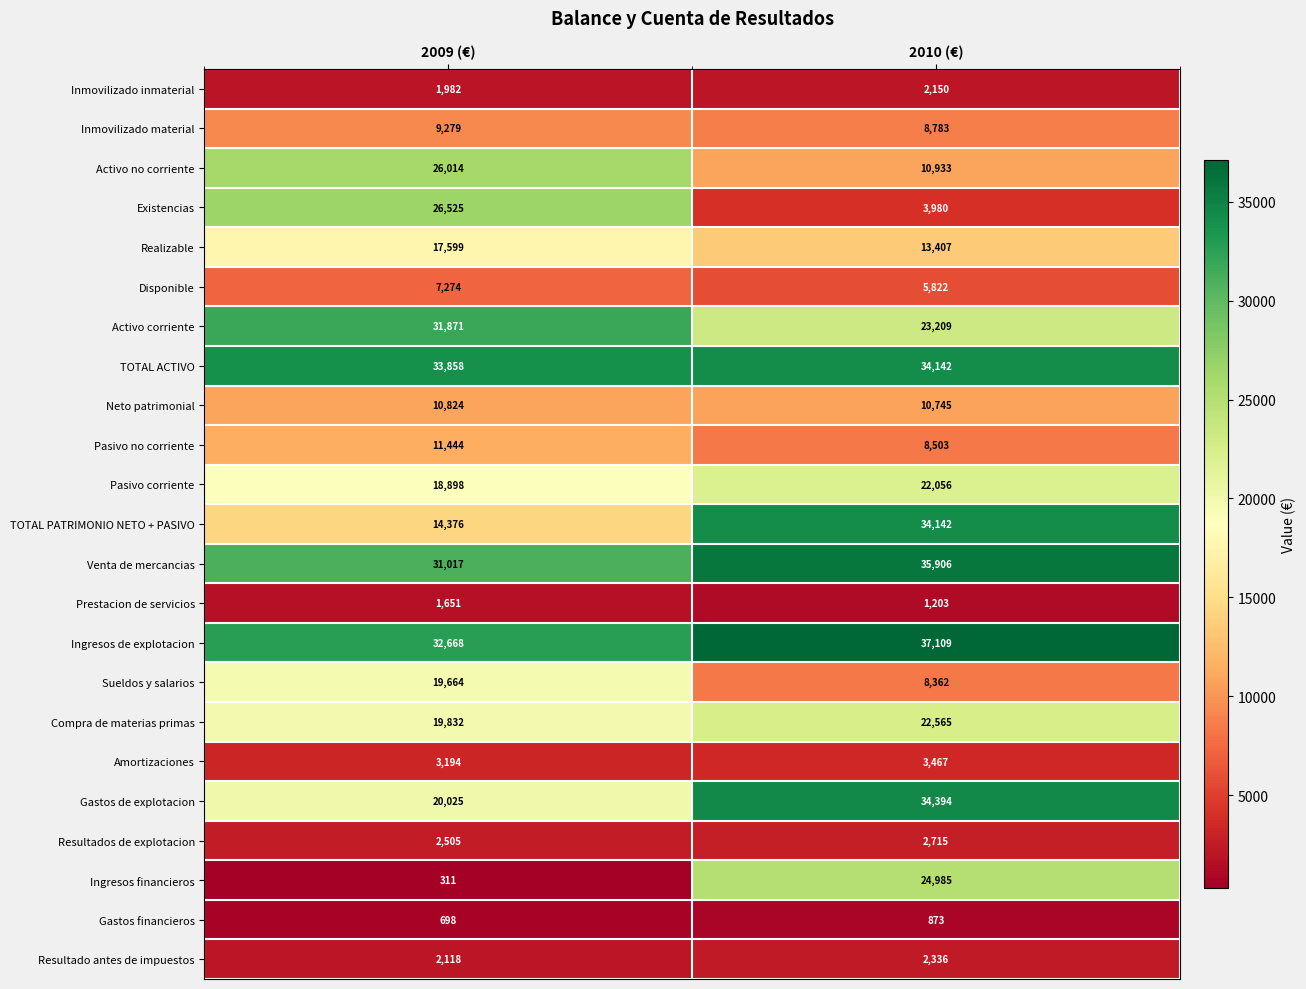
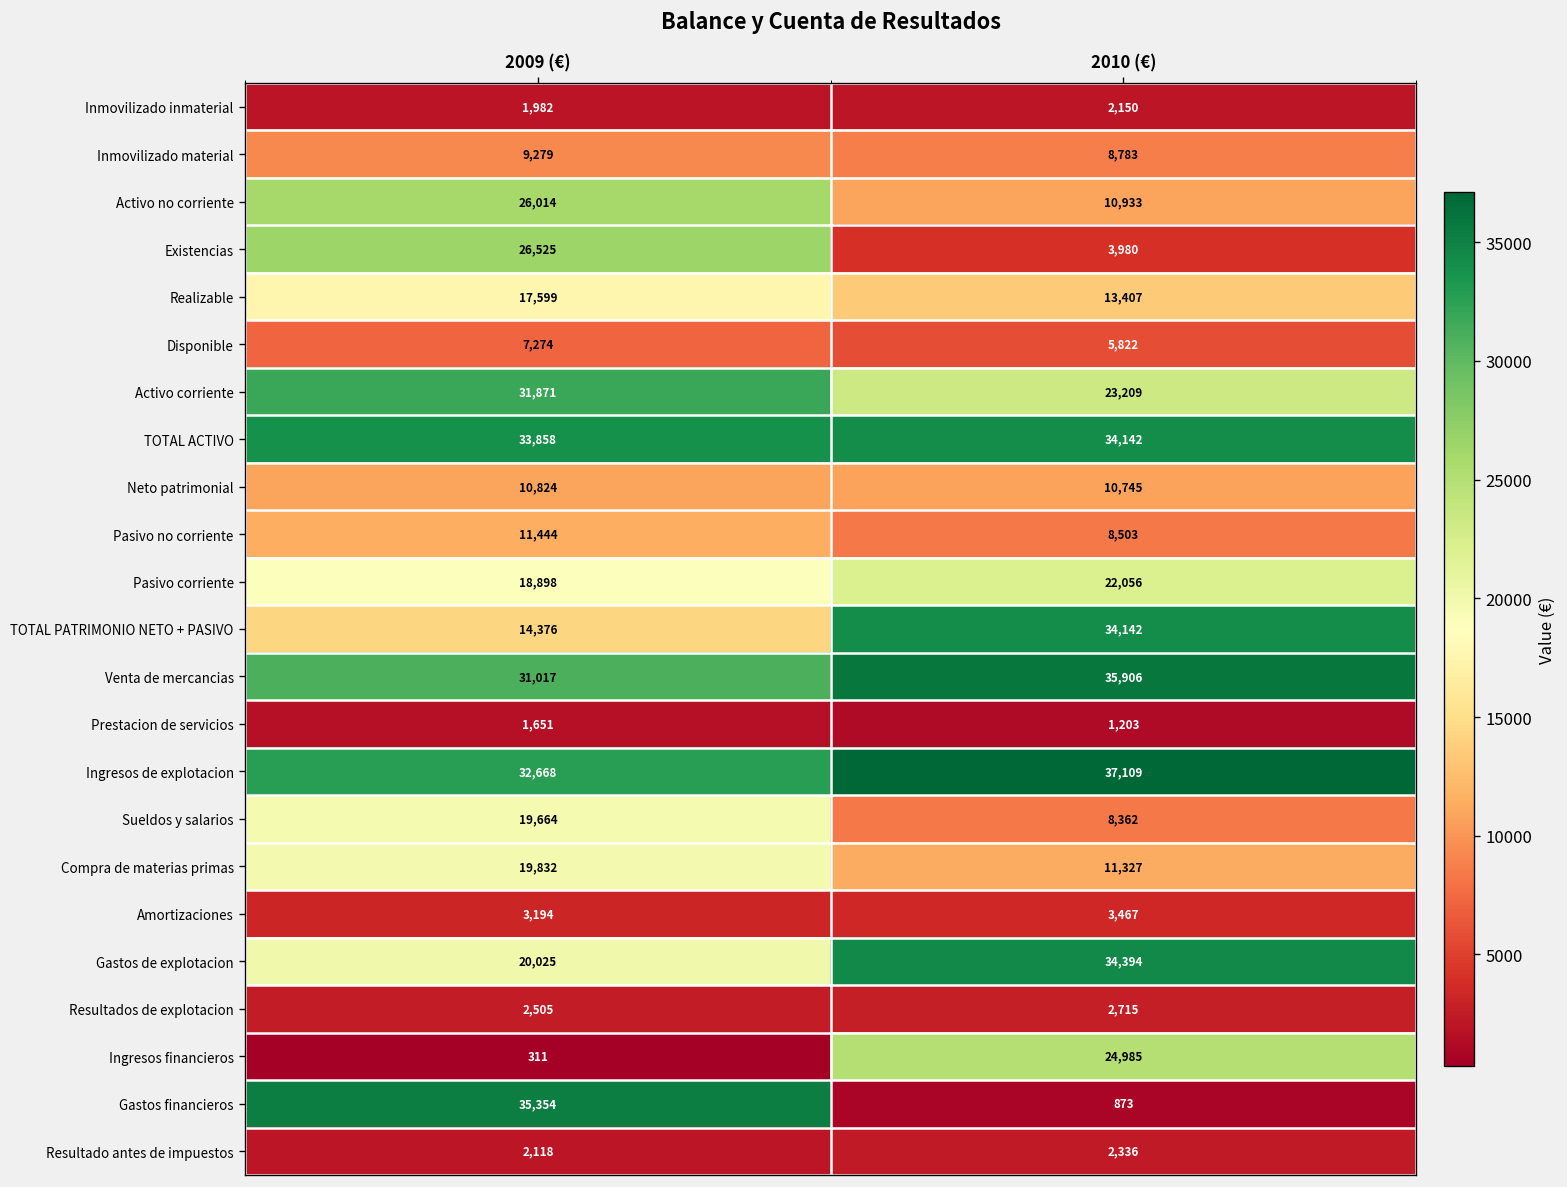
  {
    "Inmovilizado inmaterial": {
      "2009 (€)": "1,982",
      "2010 (€)": "2,150"
    },
    "Inmovilizado material": {
      "2009 (€)": "9,279",
      "2010 (€)": "8,783"
    },
    "Activo no corriente": {
      "2009 (€)": "26,014",
      "2010 (€)": "10,933"
    },
    "Existencias": {
      "2009 (€)": "26,525",
      "2010 (€)": "3,980"
    },
    "Realizable": {
      "2009 (€)": "17,599",
      "2010 (€)": "13,407"
    },
    "Disponible": {
      "2009 (€)": "7,274",
      "2010 (€)": "5,822"
    },
    "Activo corriente": {
      "2009 (€)": "31,871",
      "2010 (€)": "23,209"
    },
    "TOTAL ACTIVO": {
      "2009 (€)": "33,858",
      "2010 (€)": "34,142"
    },
    "Neto patrimonial": {
      "2009 (€)": "10,824",
      "2010 (€)": "10,745"
    },
    "Pasivo no corriente": {
      "2009 (€)": "11,444",
      "2010 (€)": "8,503"
    },
    "Pasivo corriente": {
      "2009 (€)": "18,898",
      "2010 (€)": "22,056"
    },
    "TOTAL PATRIMONIO NETO + PASIVO": {
      "2009 (€)": "14,376",
      "2010 (€)": "34,142"
    },
    "Venta de mercancias": {
      "2009 (€)": "31,017",
      "2010 (€)": "35,906"
    },
    "Prestacion de servicios": {
      "2009 (€)": "1,651",
      "2010 (€)": "1,203"
    },
    "Ingresos de explotacion": {
      "2009 (€)": "32,668",
      "2010 (€)": "37,109"
    },
    "Sueldos y salarios": {
      "2009 (€)": "19,664",
      "2010 (€)": "8,362"
    },
    "Compra de materias primas": {
      "2009 (€)": "19,832",
-     "2010 (€)": "22,565"
+     "2010 (€)": "11,327"
    },
    "Amortizaciones": {
      "2009 (€)": "3,194",
      "2010 (€)": "3,467"
    },
    "Gastos de explotacion": {
      "2009 (€)": "20,025",
      "2010 (€)": "34,394"
    },
    "Resultados de explotacion": {
      "2009 (€)": "2,505",
      "2010 (€)": "2,715"
    },
    "Ingresos financieros": {
      "2009 (€)": "311",
      "2010 (€)": "24,985"
    },
    "Gastos financieros": {
-     "2009 (€)": "698",
+     "2009 (€)": "35,354",
      "2010 (€)": "873"
    },
    "Resultado antes de impuestos": {
      "2009 (€)": "2,118",
      "2010 (€)": "2,336"
    }
  }
